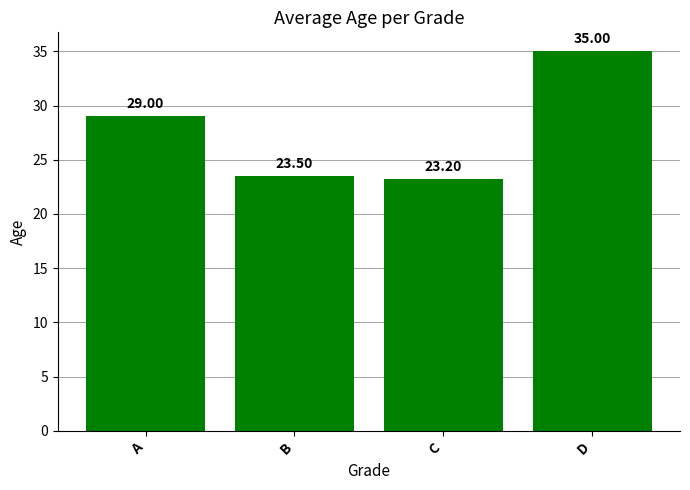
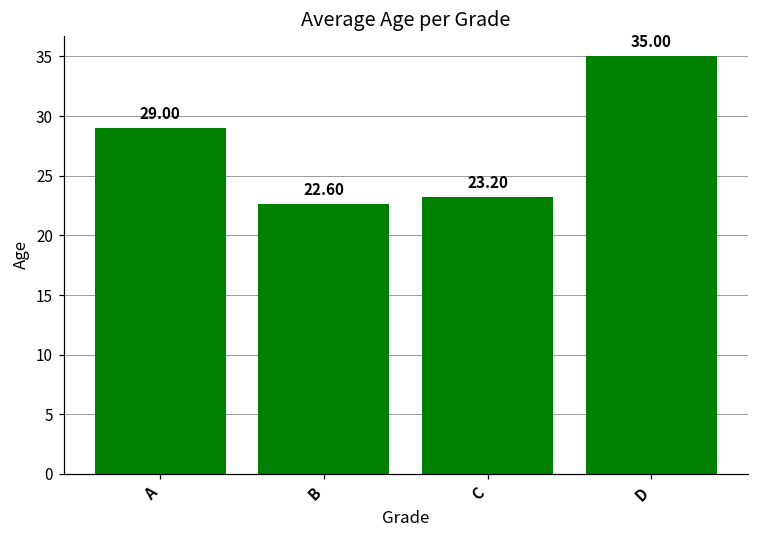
  {
    "A": 29.00,
-   "B": 23.50,
+   "B": 22.60,
    "C": 23.20,
    "D": 35.00
  }
